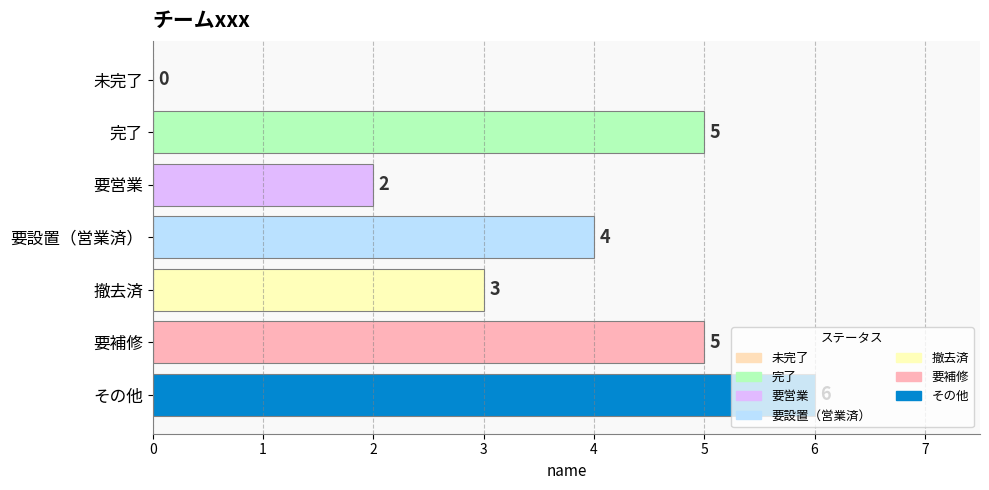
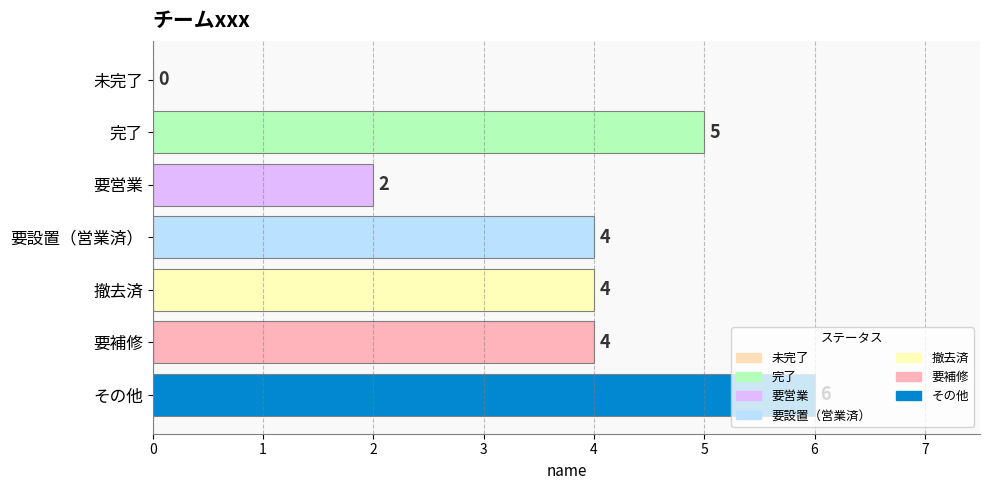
  {
    "未完了": 0,
    "完了": 5,
    "要営業": 2,
    "要設置（営業済）": 4,
-   "撤去済": 3,
-   "要補修": 5
+   "撤去済": 4,
+   "要補修": 4
  }
